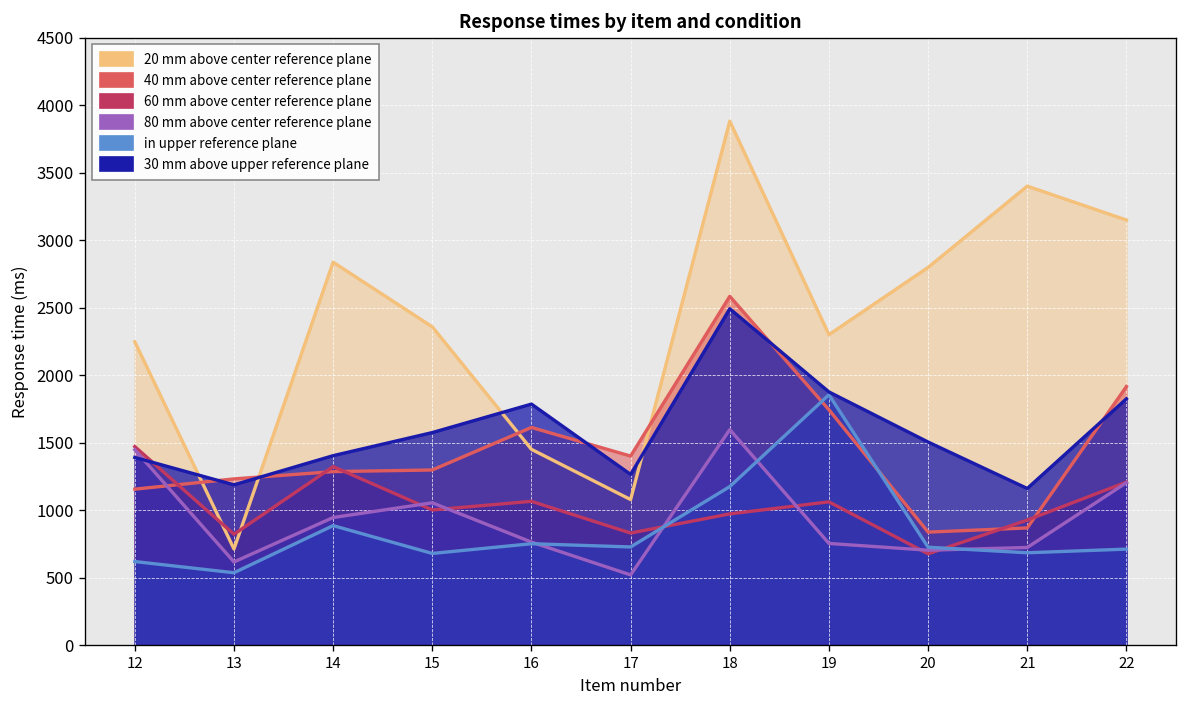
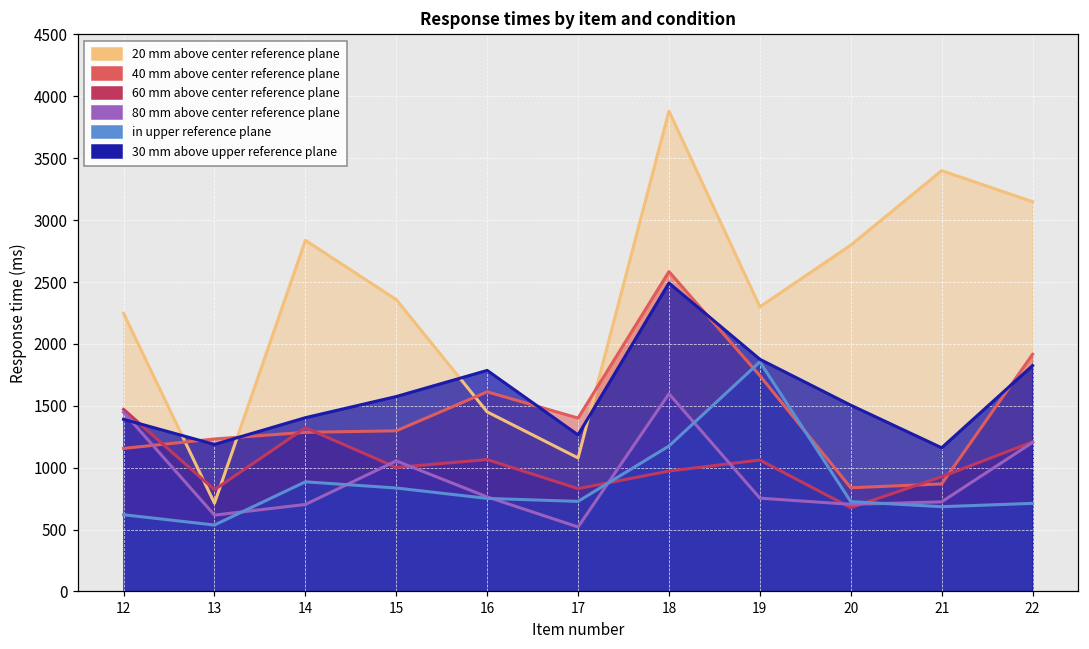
  {
    "20 mm above center reference plane": {
      "12": 2250,
      "13": 710,
      "14": 2840,
      "15": 2360,
      "16": 1450,
      "17": 1080,
      "18": 3880,
      "19": 2300,
      "20": 2800,
      "21": 3400,
      "22": 3150
    },
    "80 mm above center reference plane": {
      "12": 1450,
      "13": 620,
-     "14": 950,
+     "14": 700,
      "15": 1060,
      "17": 520,
      "18": 1600,
      "19": 750,
      "21": 720
    },
    "in upper reference plane": {
      "12": 620,
      "13": 540,
      "14": 890,
-     "15": 680,
+     "15": 840,
      "17": 730,
      "18": 1180,
      "21": 690,
      "22": 710
    },
    "30 mm above upper reference plane": {
      "12": 1390,
      "13": 1190,
      "14": 1400,
      "15": 1580,
      "16": 1790,
      "17": 1270,
      "18": 2490,
      "20": 1510,
      "21": 1160,
      "22": 1830
    }
  }
